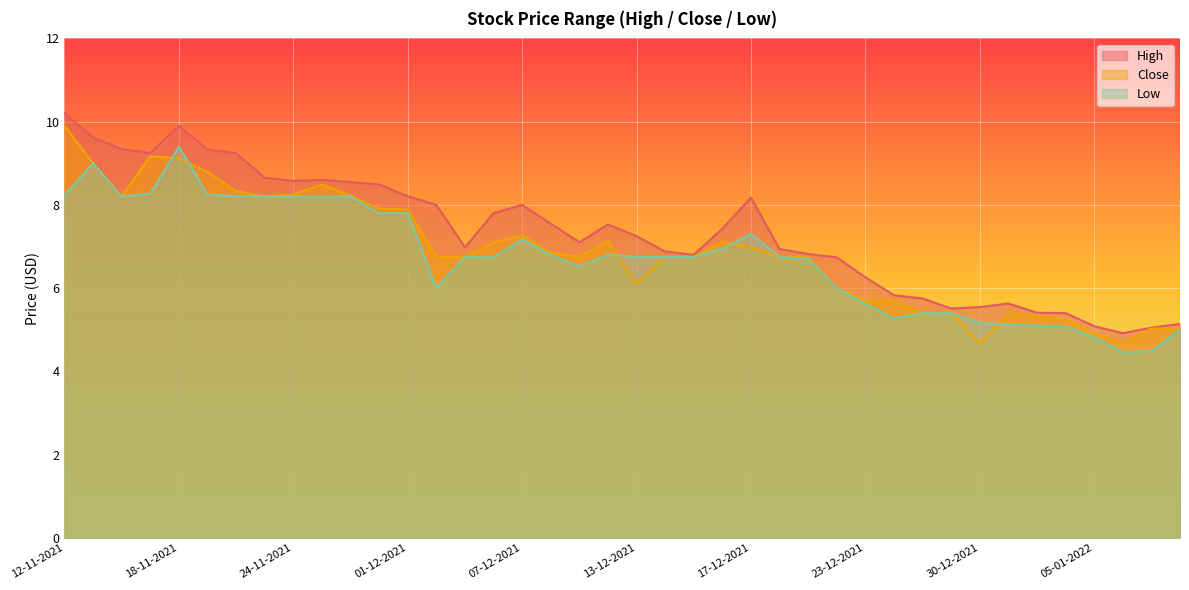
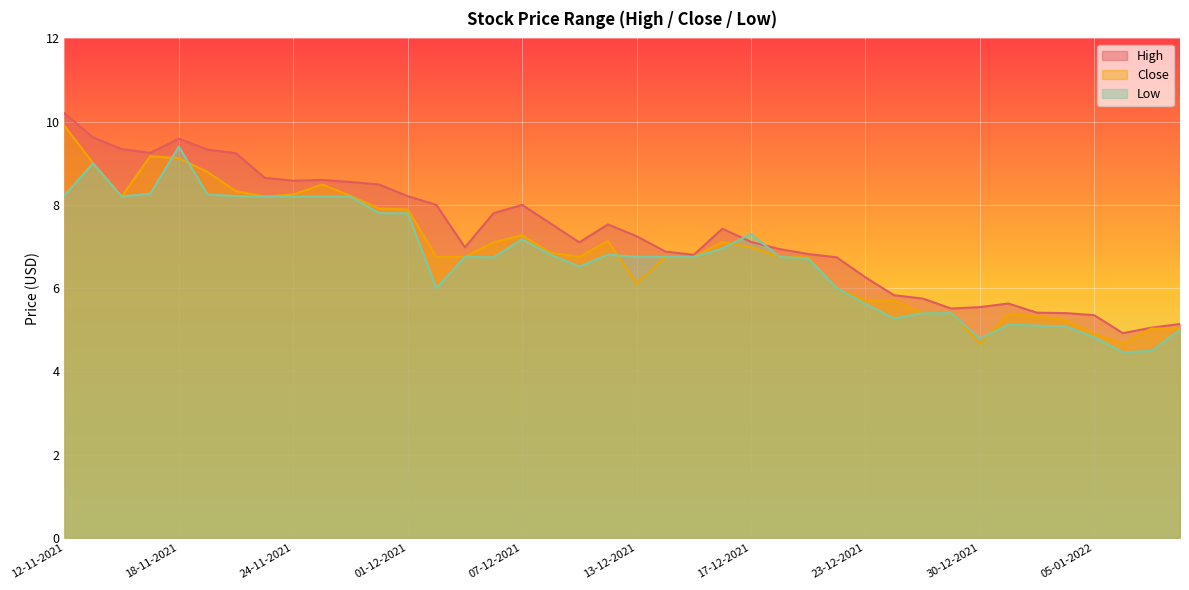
  {
    "High": {
      "12-11-2021": 10.2,
-     "18-11-2021": 9.9,
+     "18-11-2021": 9.6,
      "24-11-2021": 8.6,
      "01-12-2021": 8.2,
      "07-12-2021": 8.0,
      "13-12-2021": 7.2,
-     "17-12-2021": 8.2,
+     "17-12-2021": 7.1,
      "23-12-2021": 6.3,
      "30-12-2021": 5.5,
-     "05-01-2022": 5.1
+     "05-01-2022": 5.3
    },
    "Close": {
      "12-11-2021": 9.9,
      "18-11-2021": 9.1,
      "01-12-2021": 7.9,
      "07-12-2021": 7.3,
      "13-12-2021": 6.1,
      "17-12-2021": 7.0,
      "23-12-2021": 5.7,
      "30-12-2021": 4.7,
      "05-01-2022": 4.9
    },
    "Low": {
      "12-11-2021": 8.2,
      "18-11-2021": 9.4,
      "01-12-2021": 7.8,
      "07-12-2021": 7.2,
      "13-12-2021": 6.8,
      "17-12-2021": 7.3,
      "23-12-2021": 5.6,
-     "30-12-2021": 5.2,
+     "30-12-2021": 4.8,
      "05-01-2022": 4.8
    }
  }
